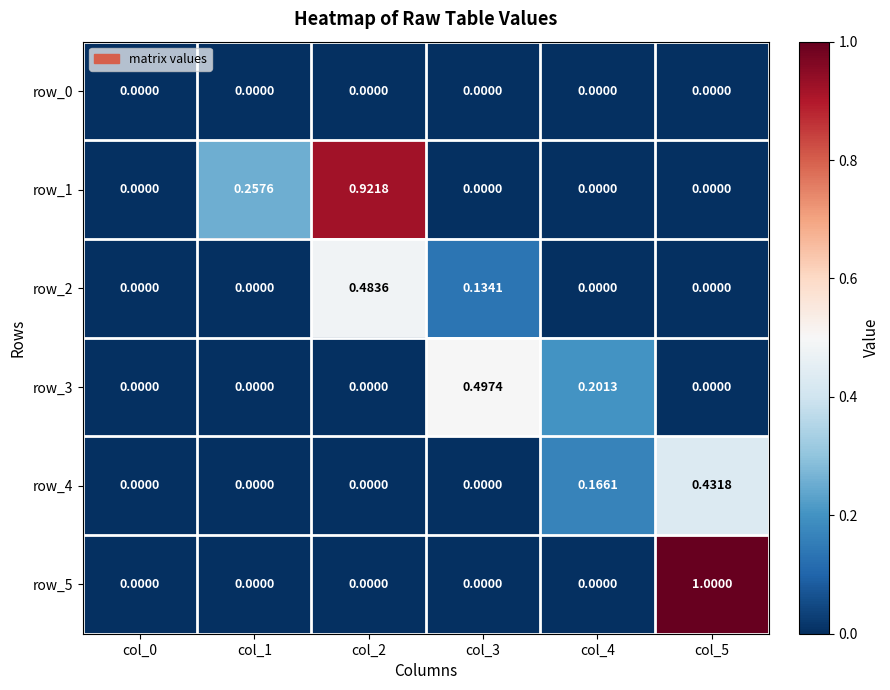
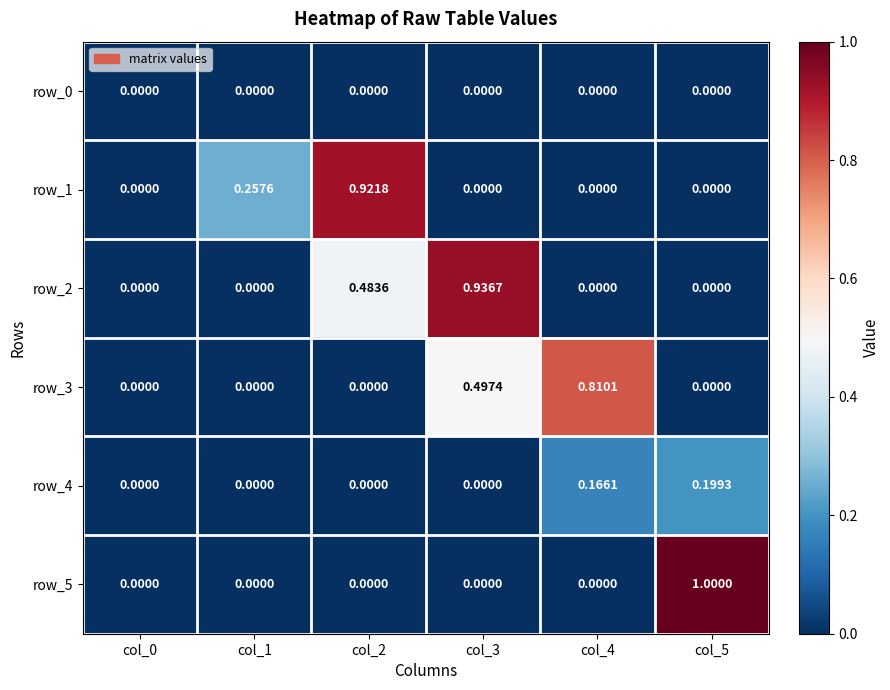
  {
    "row_0": {
      "col_0": 0.0000,
      "col_1": 0.0000,
      "col_2": 0.0000,
      "col_3": 0.0000,
      "col_4": 0.0000,
      "col_5": 0.0000
    },
    "row_1": {
      "col_0": 0.0000,
      "col_1": 0.2576,
      "col_2": 0.9218,
      "col_3": 0.0000,
      "col_4": 0.0000,
      "col_5": 0.0000
    },
    "row_2": {
      "col_0": 0.0000,
      "col_1": 0.0000,
      "col_2": 0.4836,
-     "col_3": 0.1341,
+     "col_3": 0.9367,
      "col_4": 0.0000,
      "col_5": 0.0000
    },
    "row_3": {
      "col_0": 0.0000,
      "col_1": 0.0000,
      "col_2": 0.0000,
      "col_3": 0.4974,
-     "col_4": 0.2013,
+     "col_4": 0.8101,
      "col_5": 0.0000
    },
    "row_4": {
      "col_0": 0.0000,
      "col_1": 0.0000,
      "col_2": 0.0000,
      "col_3": 0.0000,
      "col_4": 0.1661,
-     "col_5": 0.4318
+     "col_5": 0.1993
    },
    "row_5": {
      "col_0": 0.0000,
      "col_1": 0.0000,
      "col_2": 0.0000,
      "col_3": 0.0000,
      "col_4": 0.0000,
      "col_5": 1.0000
    }
  }
